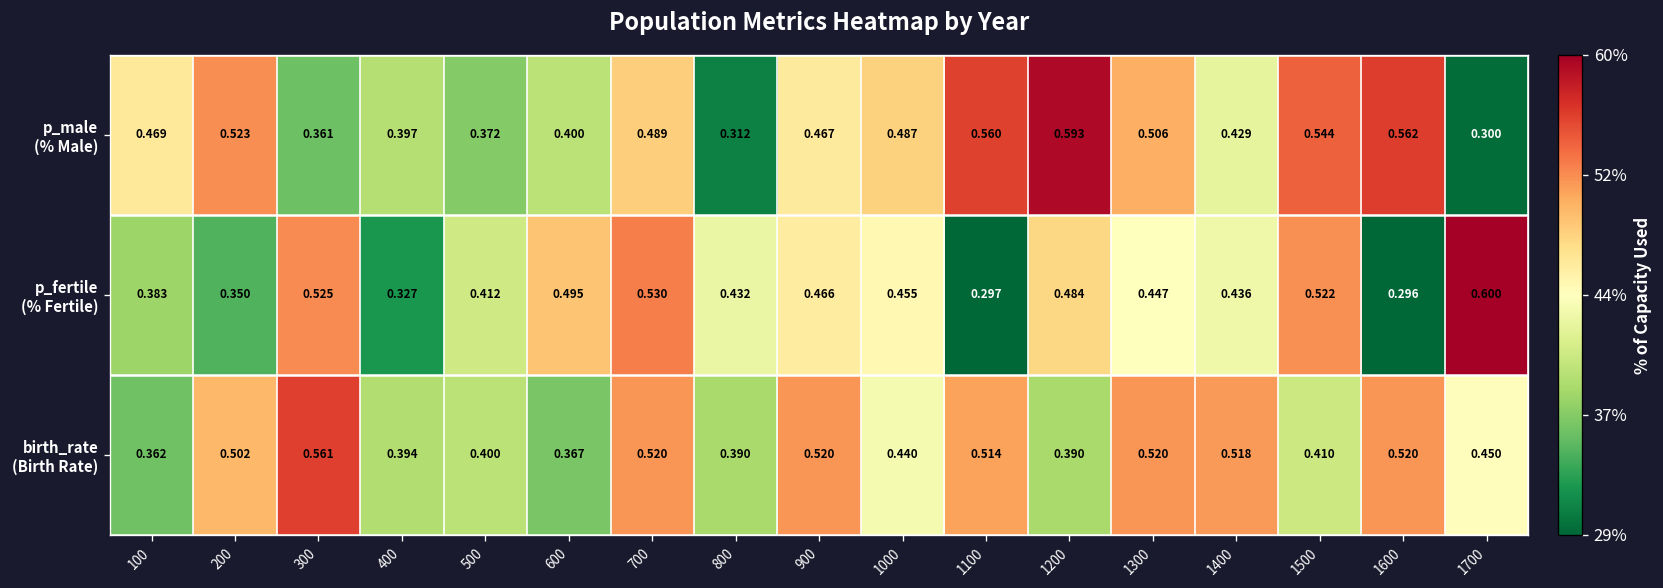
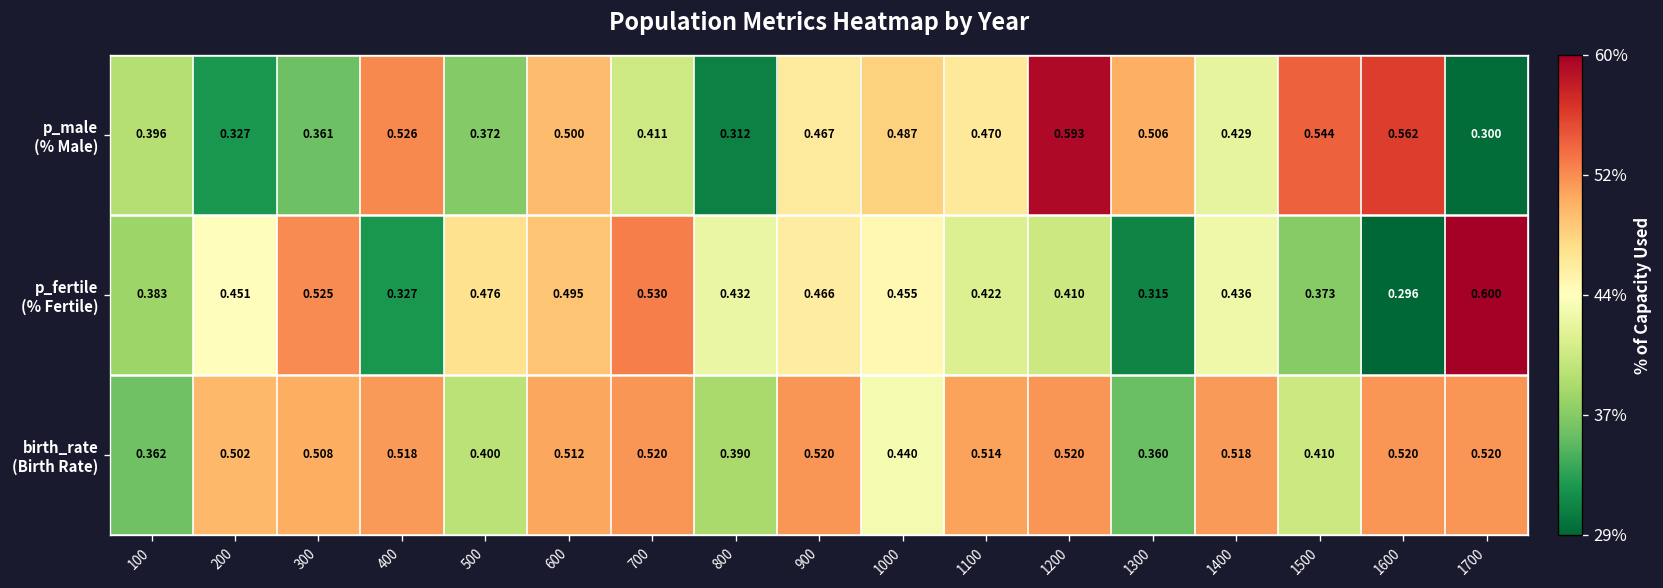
  {
    "p_male (% Male)": {
-     "100": 0.469,
-     "200": 0.523,
+     "100": 0.396,
+     "200": 0.327,
      "300": 0.361,
-     "400": 0.397,
+     "400": 0.526,
      "500": 0.372,
-     "600": 0.400,
-     "700": 0.489,
+     "600": 0.500,
+     "700": 0.411,
      "800": 0.312,
      "900": 0.467,
      "1000": 0.487,
-     "1100": 0.560,
+     "1100": 0.470,
      "1200": 0.593,
      "1300": 0.506,
      "1400": 0.429,
      "1500": 0.544,
      "1600": 0.562,
      "1700": 0.300
    },
    "p_fertile (% Fertile)": {
      "100": 0.383,
-     "200": 0.350,
+     "200": 0.451,
      "300": 0.525,
      "400": 0.327,
-     "500": 0.412,
+     "500": 0.476,
      "600": 0.495,
      "700": 0.530,
      "800": 0.432,
      "900": 0.466,
      "1000": 0.455,
-     "1100": 0.297,
-     "1200": 0.484,
-     "1300": 0.447,
+     "1100": 0.422,
+     "1200": 0.410,
+     "1300": 0.315,
      "1400": 0.436,
-     "1500": 0.522,
+     "1500": 0.373,
      "1600": 0.296,
      "1700": 0.600
    },
    "birth_rate (Birth Rate)": {
      "100": 0.362,
      "200": 0.502,
-     "300": 0.561,
-     "400": 0.394,
+     "300": 0.508,
+     "400": 0.518,
      "500": 0.400,
-     "600": 0.367,
+     "600": 0.512,
      "700": 0.520,
      "800": 0.390,
      "900": 0.520,
      "1000": 0.440,
      "1100": 0.514,
-     "1200": 0.390,
-     "1300": 0.520,
+     "1200": 0.520,
+     "1300": 0.360,
      "1400": 0.518,
      "1500": 0.410,
      "1600": 0.520,
-     "1700": 0.450
+     "1700": 0.520
    }
  }
